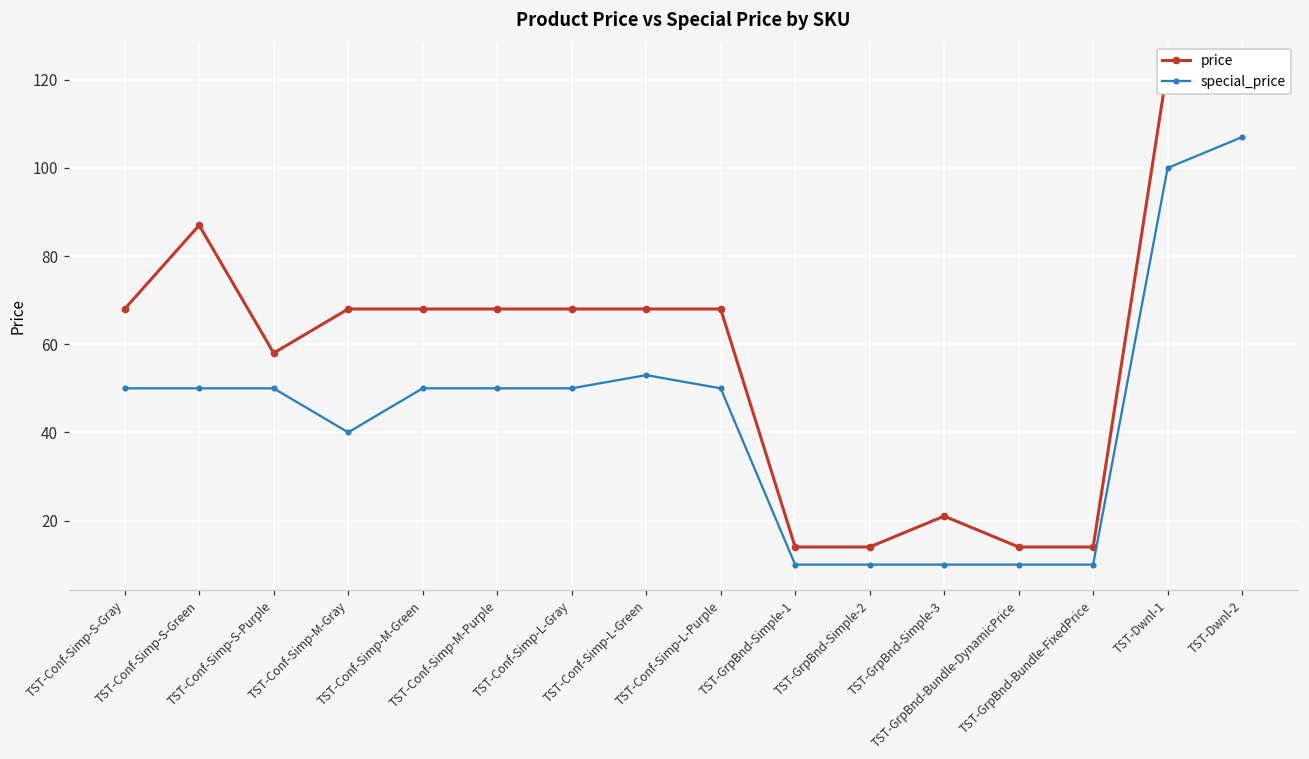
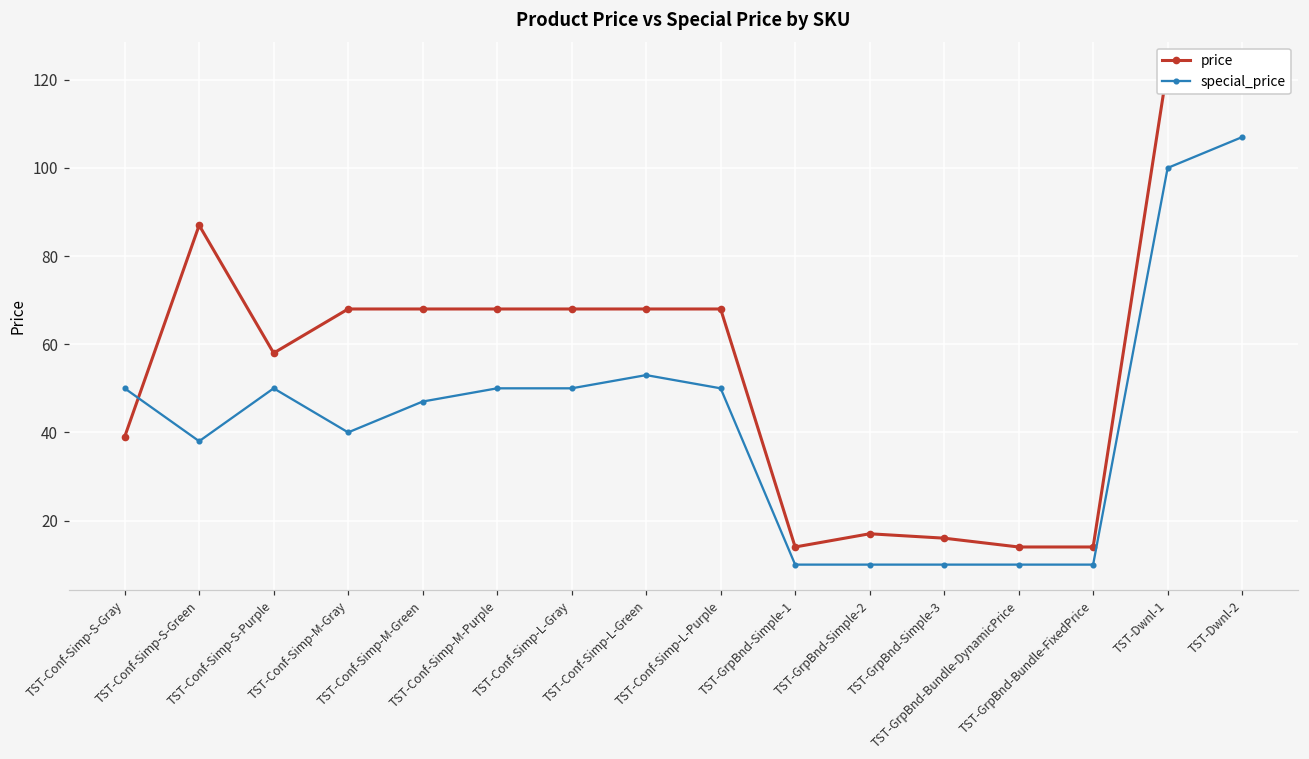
  {
    "price": {
-     "TST-Conf-Simp-S-Gray": 68,
+     "TST-Conf-Simp-S-Gray": 39,
      "TST-Conf-Simp-S-Green": 87,
      "TST-Conf-Simp-S-Purple": 58,
      "TST-Conf-Simp-M-Gray": 68,
      "TST-Conf-Simp-M-Green": 68,
      "TST-Conf-Simp-M-Purple": 68,
      "TST-Conf-Simp-L-Gray": 68,
      "TST-Conf-Simp-L-Green": 68,
      "TST-Conf-Simp-L-Purple": 68,
      "TST-GrpBnd-Simple-1": 14,
-     "TST-GrpBnd-Simple-2": 14,
-     "TST-GrpBnd-Simple-3": 21,
+     "TST-GrpBnd-Simple-2": 17,
+     "TST-GrpBnd-Simple-3": 16,
      "TST-GrpBnd-Bundle-DynamicPrice": 14,
      "TST-GrpBnd-Bundle-FixedPrice": 14
    },
    "special_price": {
      "TST-Conf-Simp-S-Gray": 50,
-     "TST-Conf-Simp-S-Green": 50,
+     "TST-Conf-Simp-S-Green": 38,
      "TST-Conf-Simp-S-Purple": 50,
      "TST-Conf-Simp-M-Gray": 40,
-     "TST-Conf-Simp-M-Green": 50,
+     "TST-Conf-Simp-M-Green": 47,
      "TST-Conf-Simp-M-Purple": 50,
      "TST-Conf-Simp-L-Gray": 50,
      "TST-Conf-Simp-L-Green": 53,
      "TST-Conf-Simp-L-Purple": 50,
      "TST-GrpBnd-Simple-1": 10,
      "TST-GrpBnd-Simple-2": 10,
      "TST-GrpBnd-Simple-3": 10,
      "TST-GrpBnd-Bundle-DynamicPrice": 10,
      "TST-GrpBnd-Bundle-FixedPrice": 10,
      "TST-Dwnl-1": 100,
      "TST-Dwnl-2": 107
    }
  }
